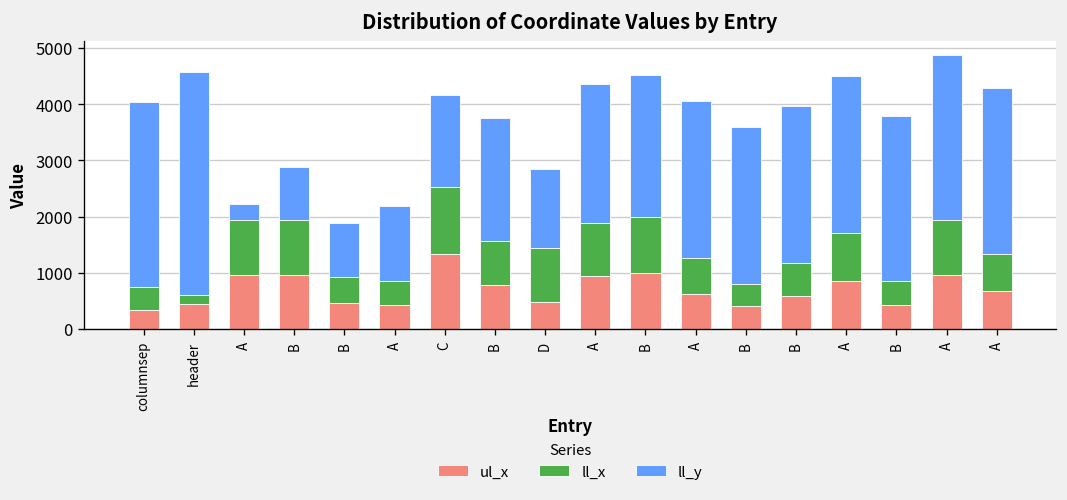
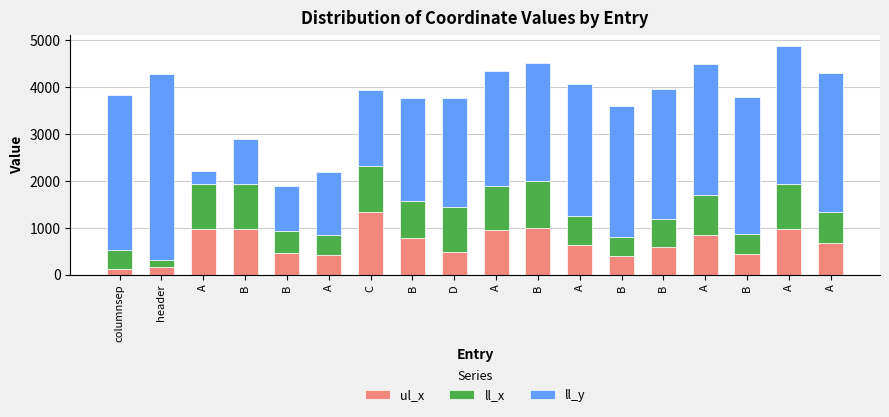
  {
    "ul_x": {
-     "columnsep": 300,
-     "header": 400,
+     "columnsep": 100,
+     "header": 200,
      "C": 1300,
      "D": 500
    },
    "ll_x": {
      "columnsep": 400,
      "header": 200,
-     "C": 1200,
+     "C": 1000,
      "D": 1000
    },
    "ll_y": {
      "columnsep": 3300,
      "header": 4000,
      "C": 1600,
-     "D": 1400
+     "D": 2300
    }
  }
